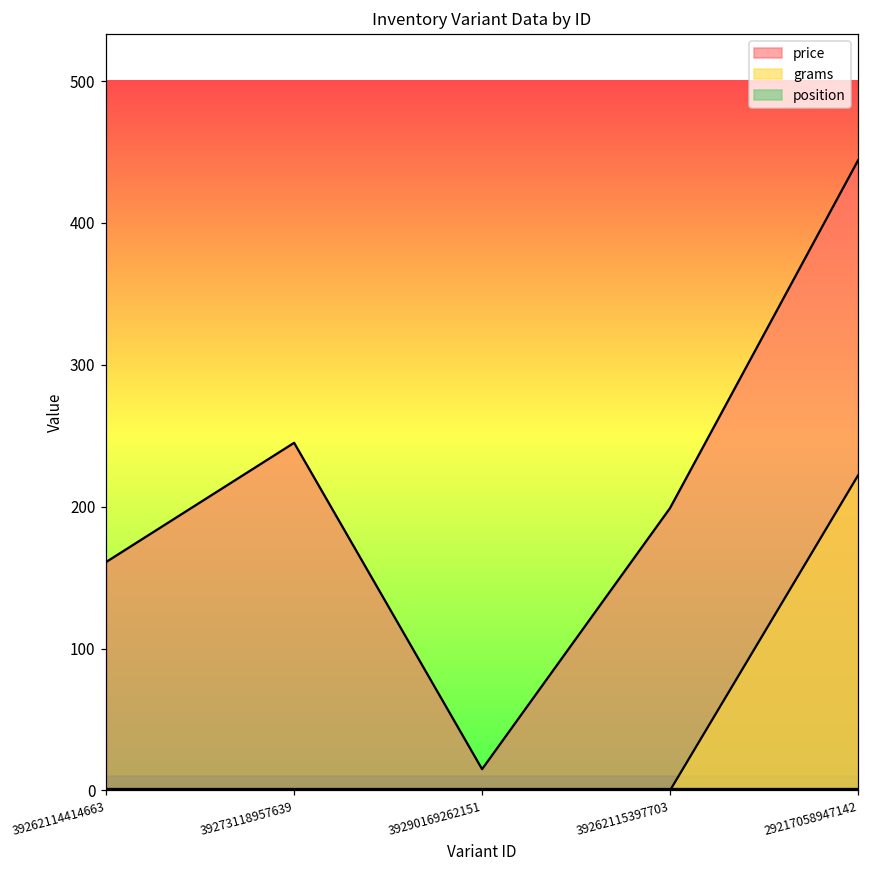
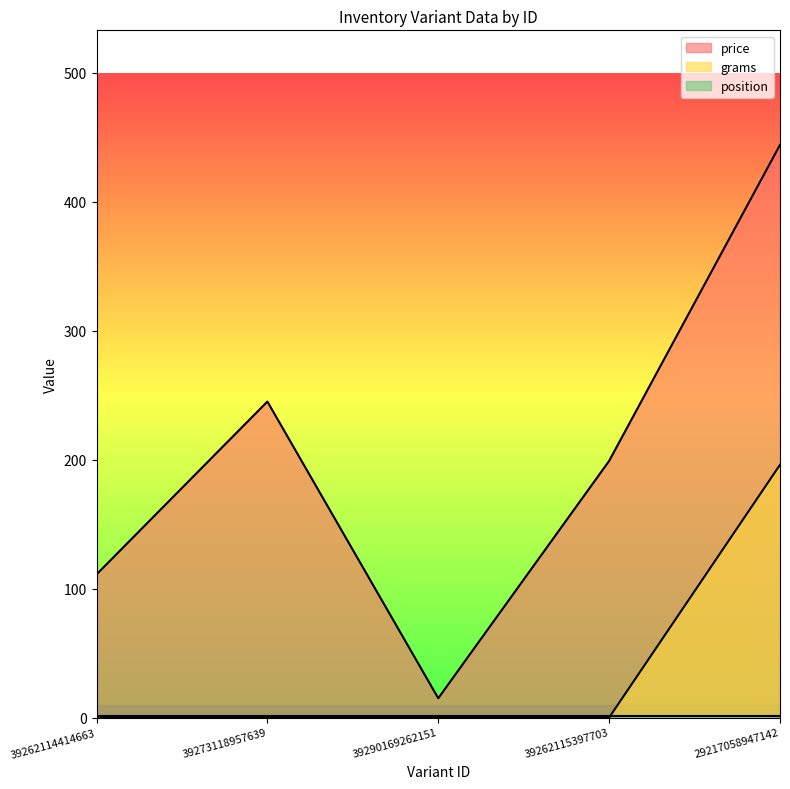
  {
    "price": {
-     "39262114414663": 161,
+     "39262114414663": 111,
      "39273118957639": 245,
      "39290169262151": 15,
      "39262115397703": 199,
      "29217058947142": 444
    },
    "grams": {
-     "29217058947142": 222
+     "29217058947142": 196
    }
  }
